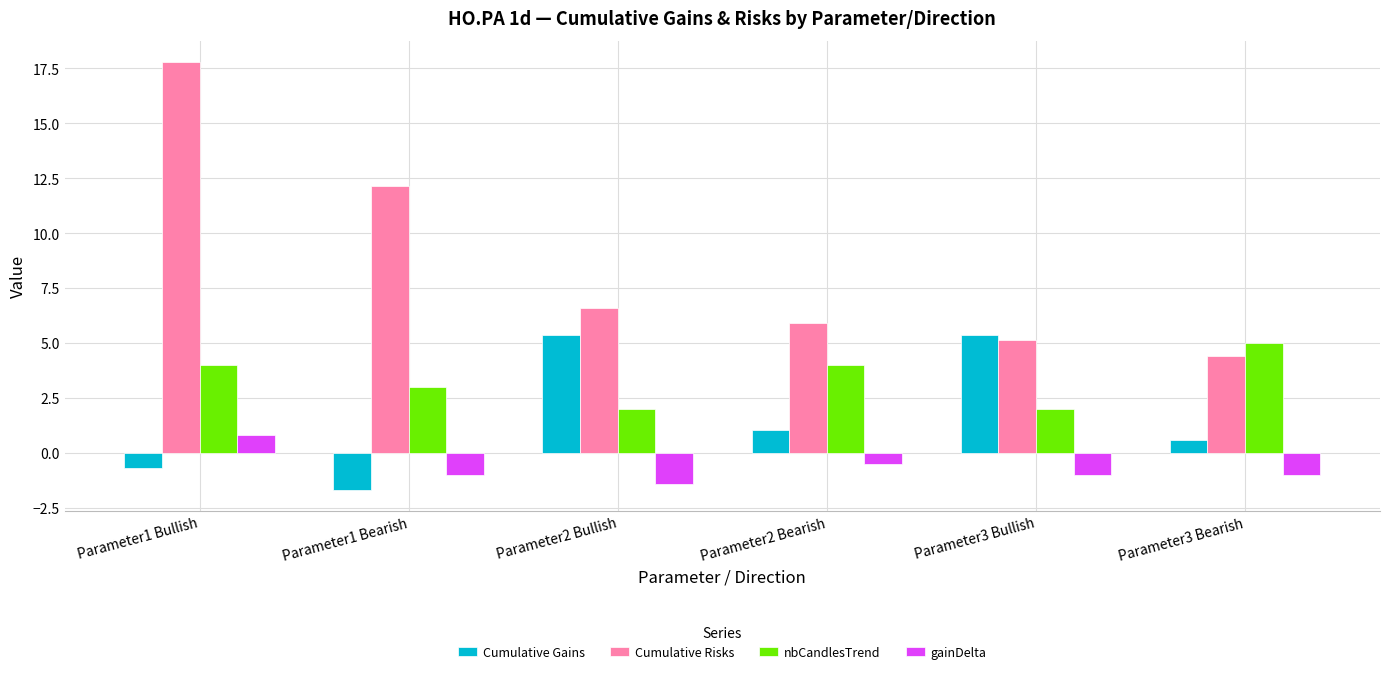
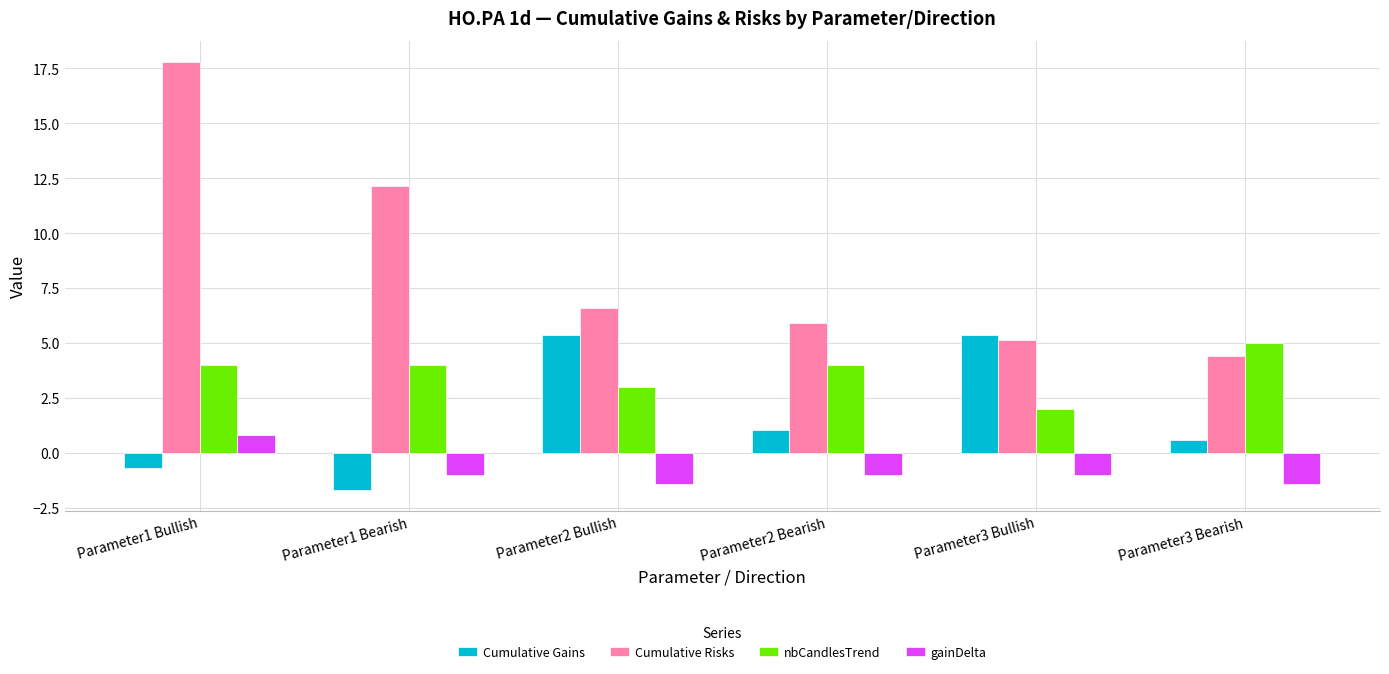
  {
    "Cumulative Gains": {
      "Parameter1 Bullish": -0.7,
      "Parameter1 Bearish": -1.7,
      "Parameter2 Bullish": 5.4,
      "Parameter2 Bearish": 1.1,
      "Parameter3 Bullish": 5.4,
      "Parameter3 Bearish": 0.6
    },
    "Cumulative Risks": {
      "Parameter1 Bullish": 17.8,
      "Parameter1 Bearish": 12.2,
      "Parameter2 Bullish": 6.6,
      "Parameter2 Bearish": 5.9,
      "Parameter3 Bullish": 5.1,
      "Parameter3 Bearish": 4.4
    },
    "nbCandlesTrend": {
      "Parameter1 Bullish": 4,
-     "Parameter1 Bearish": 3,
-     "Parameter2 Bullish": 2,
+     "Parameter1 Bearish": 4,
+     "Parameter2 Bullish": 3,
      "Parameter2 Bearish": 4,
      "Parameter3 Bullish": 2,
      "Parameter3 Bearish": 5
    },
    "gainDelta": {
      "Parameter1 Bullish": 0.8,
      "Parameter1 Bearish": -1.0,
      "Parameter2 Bullish": -1.4,
-     "Parameter2 Bearish": -0.5,
+     "Parameter2 Bearish": -1.0,
      "Parameter3 Bullish": -1.0,
-     "Parameter3 Bearish": -1.0
+     "Parameter3 Bearish": -1.4
    }
  }
